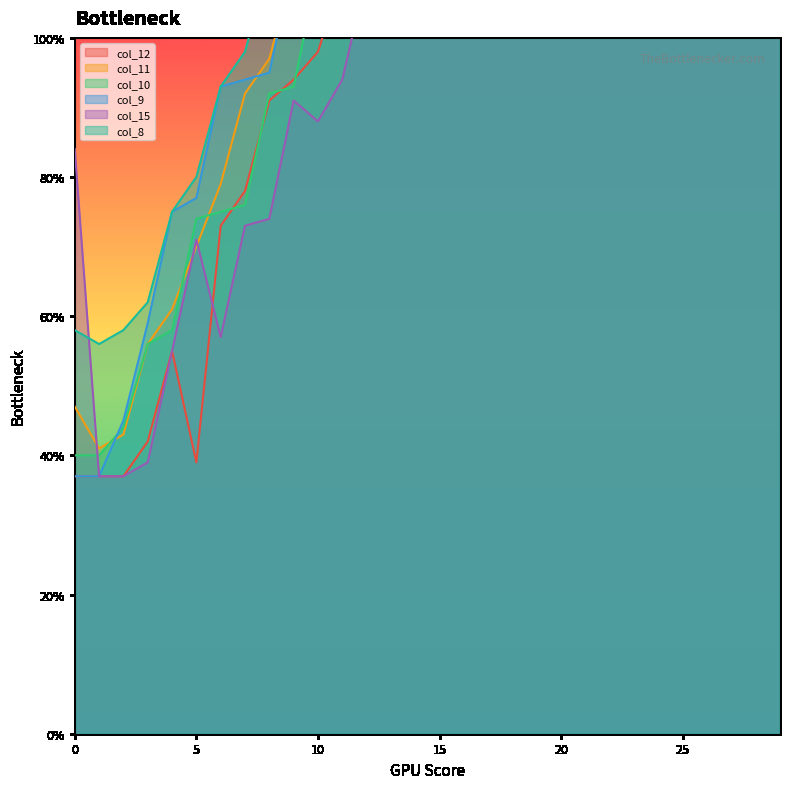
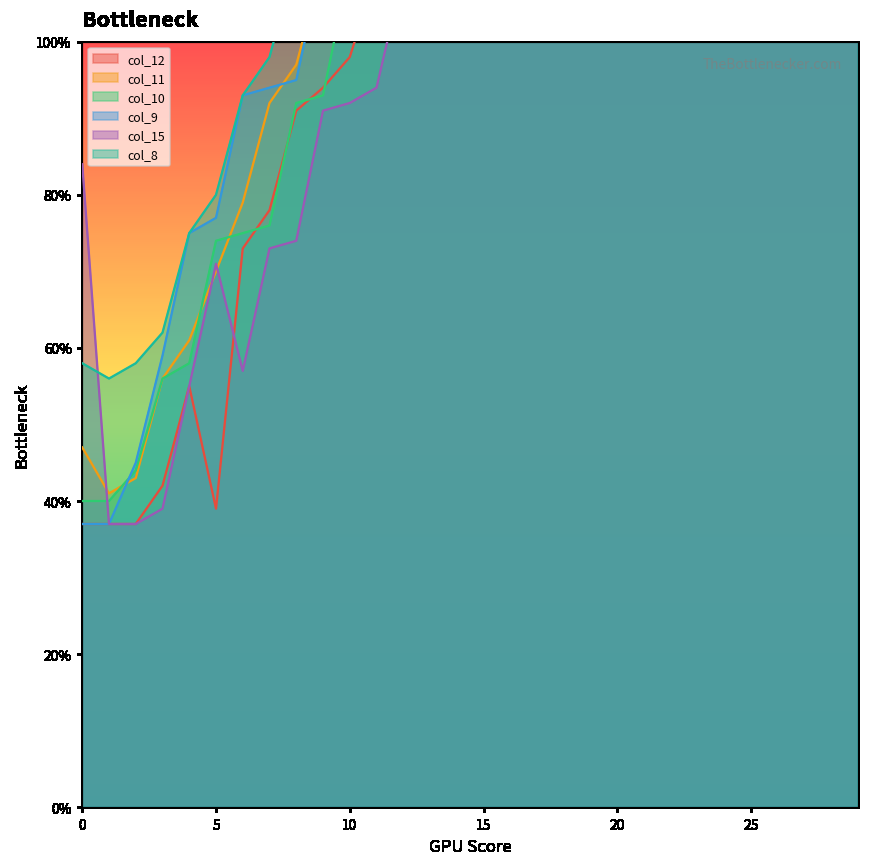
  {
    "col_12": {
      "5": "39%",
      "10": "98%"
    },
    "col_11": {
      "0": "47%",
      "5": "70%"
    },
    "col_15": {
      "0": "84%",
      "5": "71%",
-     "10": "88%"
+     "10": "92%"
    }
  }
